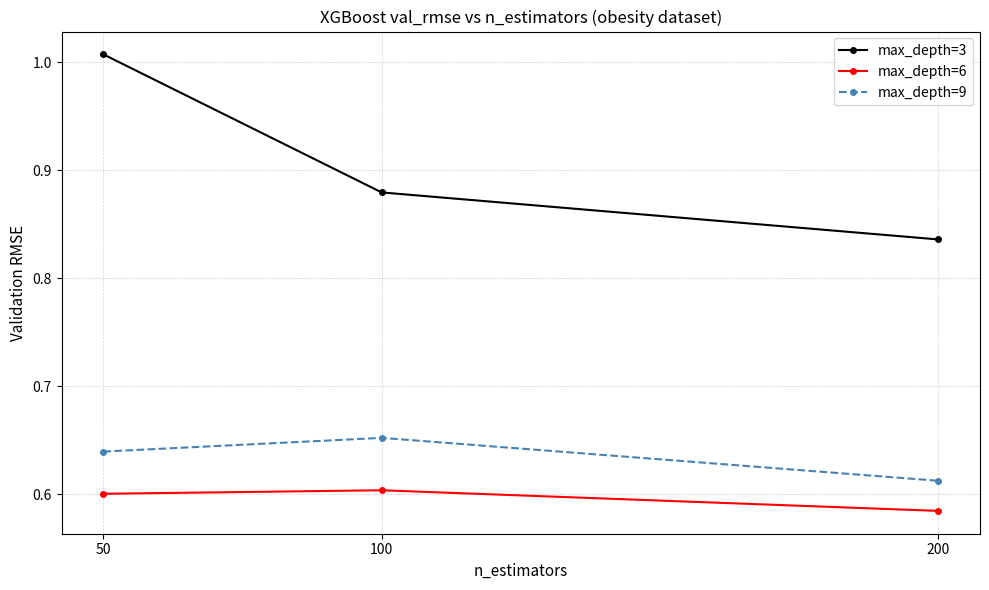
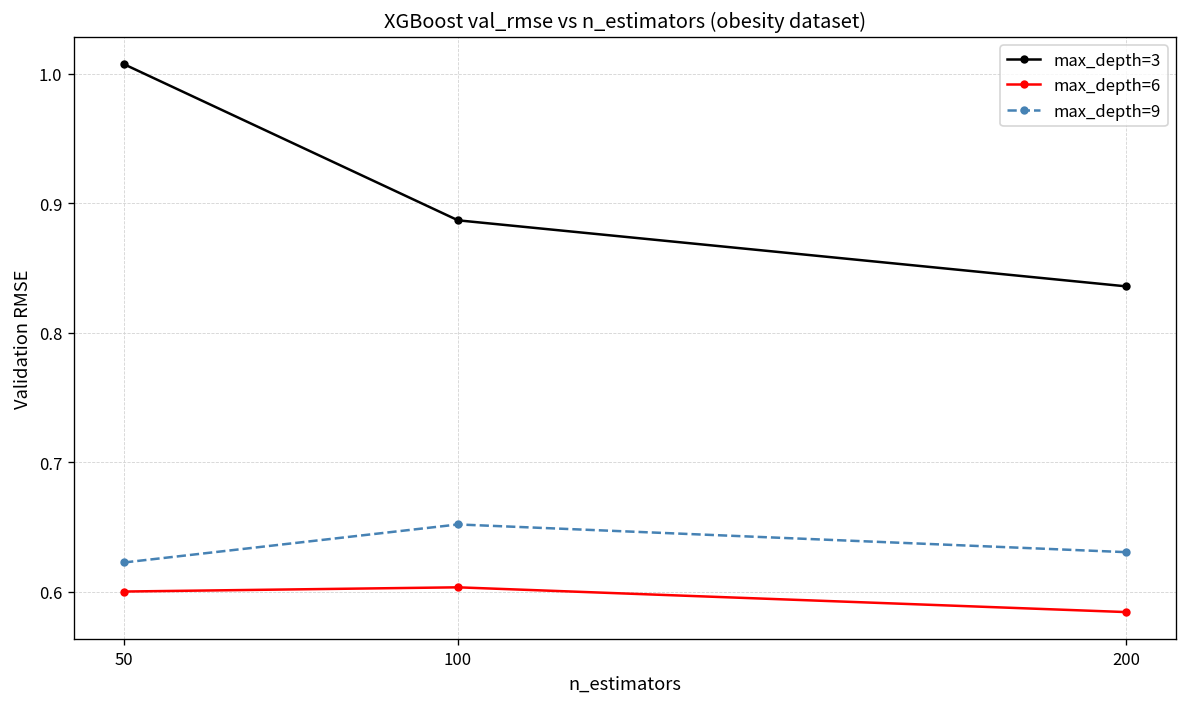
  {
    "max_depth=3": {
      "50": 1.007,
-     "100": 0.880,
+     "100": 0.887,
      "200": 0.836
    },
    "max_depth=6": {
      "50": 0.600,
      "100": 0.604,
      "200": 0.584
    },
    "max_depth=9": {
-     "50": 0.639,
+     "50": 0.623,
      "100": 0.652,
-     "200": 0.612
+     "200": 0.631
    }
  }
